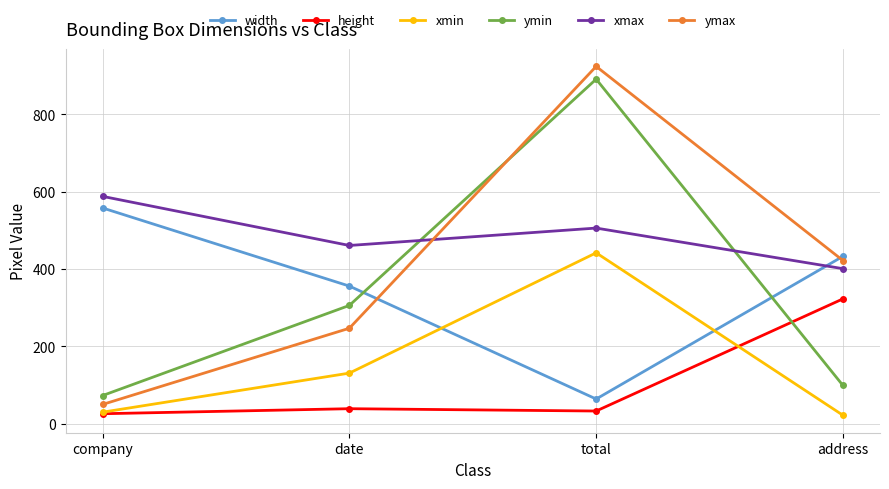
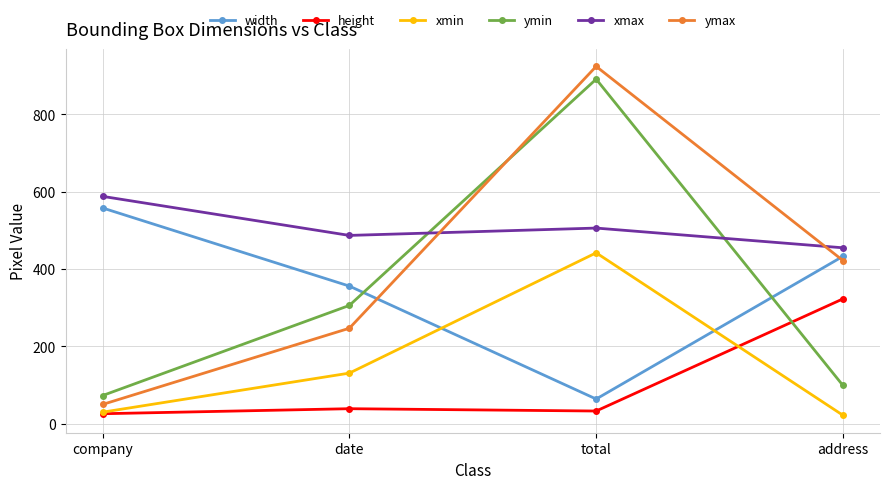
  {
    "width": {
      "company": 560,
      "date": 360,
      "total": 60,
      "address": 430
    },
    "height": {
      "date": 40,
      "total": 30,
      "address": 320
    },
    "xmin": {
      "date": 130,
      "total": 440,
      "address": 20
    },
    "ymin": {
      "company": 70,
      "date": 310,
      "total": 890,
      "address": 100
    },
    "xmax": {
      "company": 590,
-     "date": 460,
+     "date": 490,
      "total": 510,
-     "address": 400
+     "address": 460
    },
    "ymax": {
      "company": 50,
      "date": 250,
      "total": 920,
      "address": 420
    }
  }
